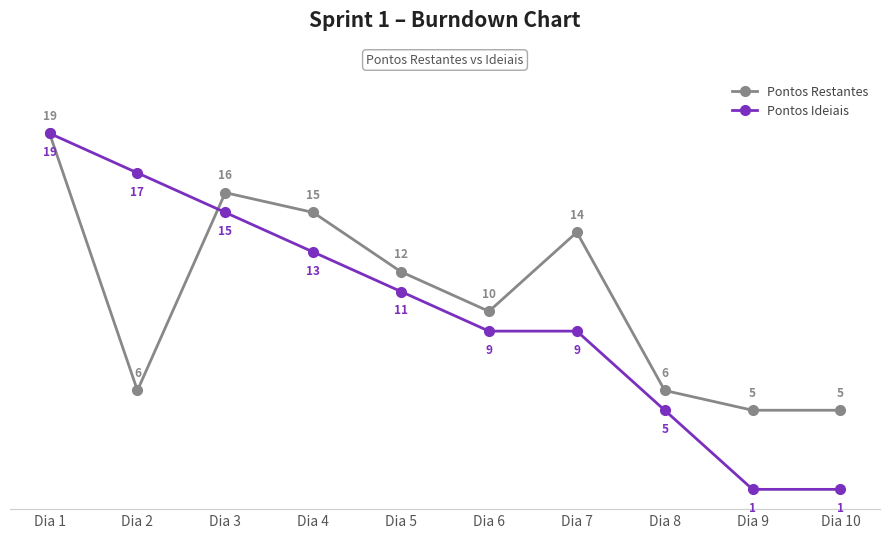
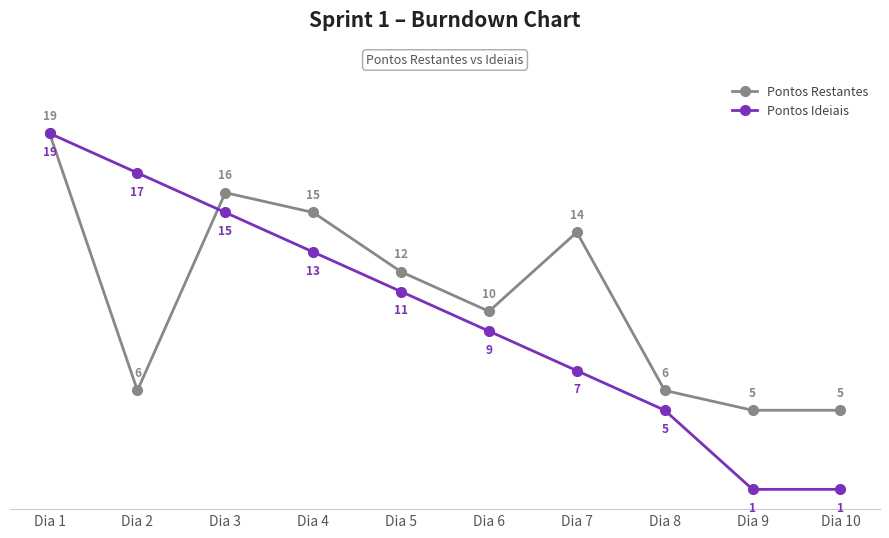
  {
    "Pontos Restantes": {
      "Dia 2": 6,
      "Dia 3": 16,
      "Dia 4": 15,
      "Dia 5": 12,
      "Dia 6": 10,
      "Dia 7": 14,
      "Dia 8": 6,
      "Dia 9": 5,
      "Dia 10": 5
    },
    "Pontos Ideiais": {
      "Dia 2": 17,
      "Dia 3": 15,
      "Dia 4": 13,
      "Dia 5": 11,
      "Dia 6": 9,
-     "Dia 7": 9,
+     "Dia 7": 7,
      "Dia 8": 5,
      "Dia 9": 1,
      "Dia 10": 1
    }
  }
